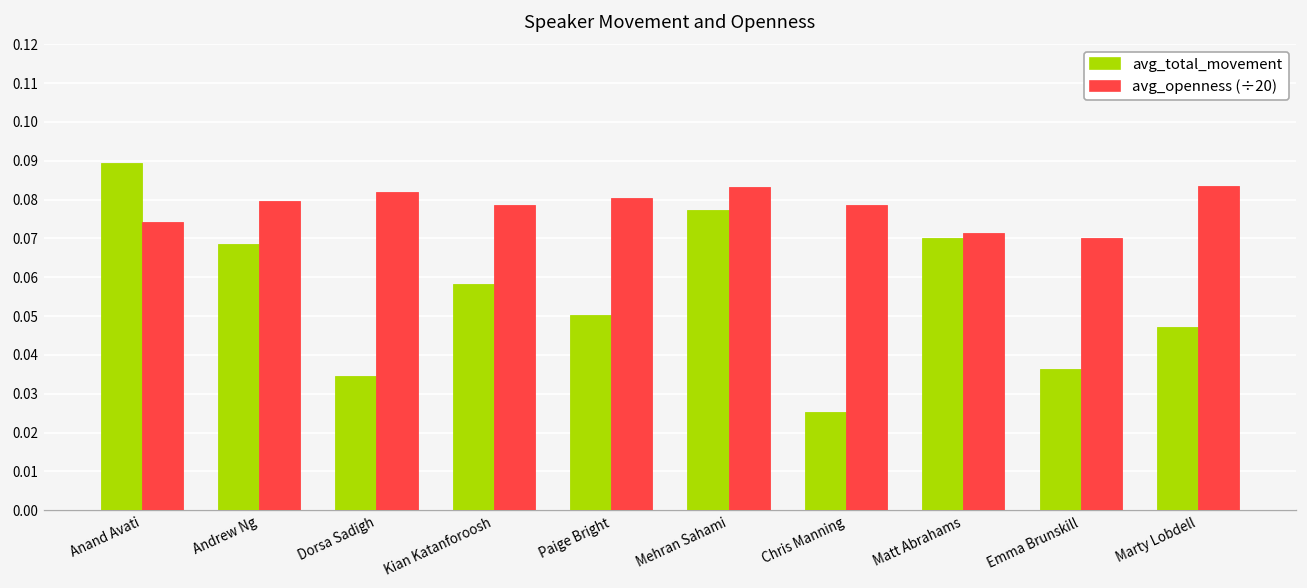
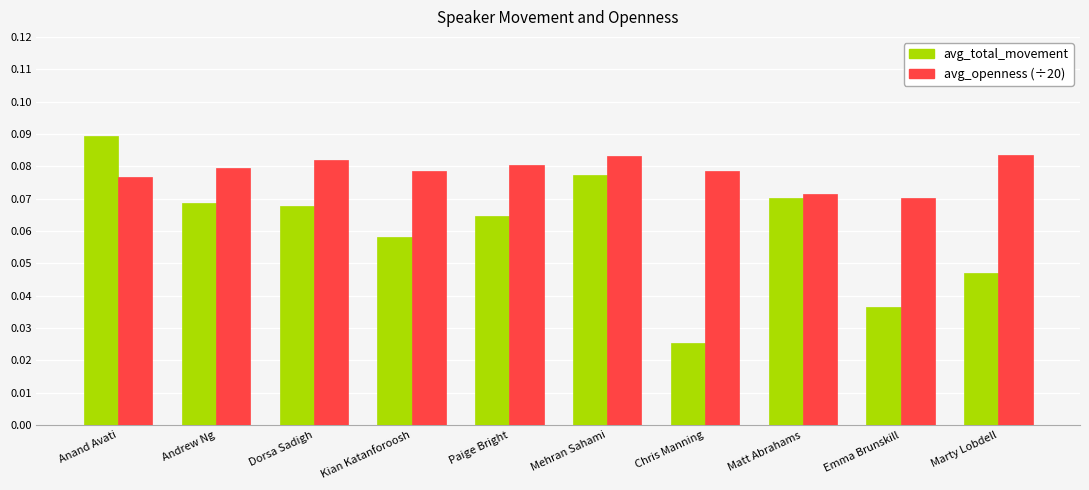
  {
    "avg_total_movement": {
      "Anand Avati": 0.089,
      "Andrew Ng": 0.069,
-     "Dorsa Sadigh": 0.035,
+     "Dorsa Sadigh": 0.068,
      "Kian Katanforoosh": 0.058,
-     "Paige Bright": 0.050,
+     "Paige Bright": 0.065,
      "Mehran Sahami": 0.077,
      "Chris Manning": 0.025,
      "Matt Abrahams": 0.070,
      "Emma Brunskill": 0.036,
      "Marty Lobdell": 0.047
    },
    "avg_openness (÷20)": {
-     "Anand Avati": 0.074,
+     "Anand Avati": 0.077,
      "Andrew Ng": 0.080,
      "Dorsa Sadigh": 0.082,
      "Kian Katanforoosh": 0.079,
      "Paige Bright": 0.080,
      "Mehran Sahami": 0.083,
      "Chris Manning": 0.079,
      "Matt Abrahams": 0.071,
      "Emma Brunskill": 0.070,
      "Marty Lobdell": 0.084
    }
  }
